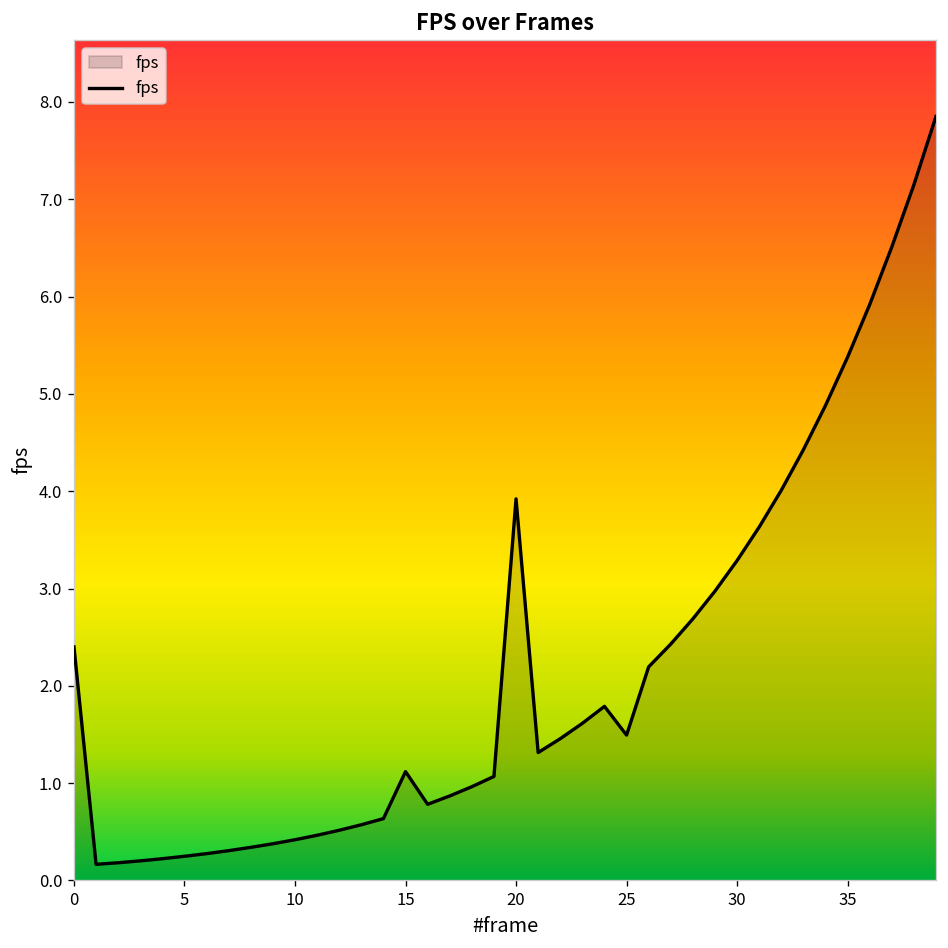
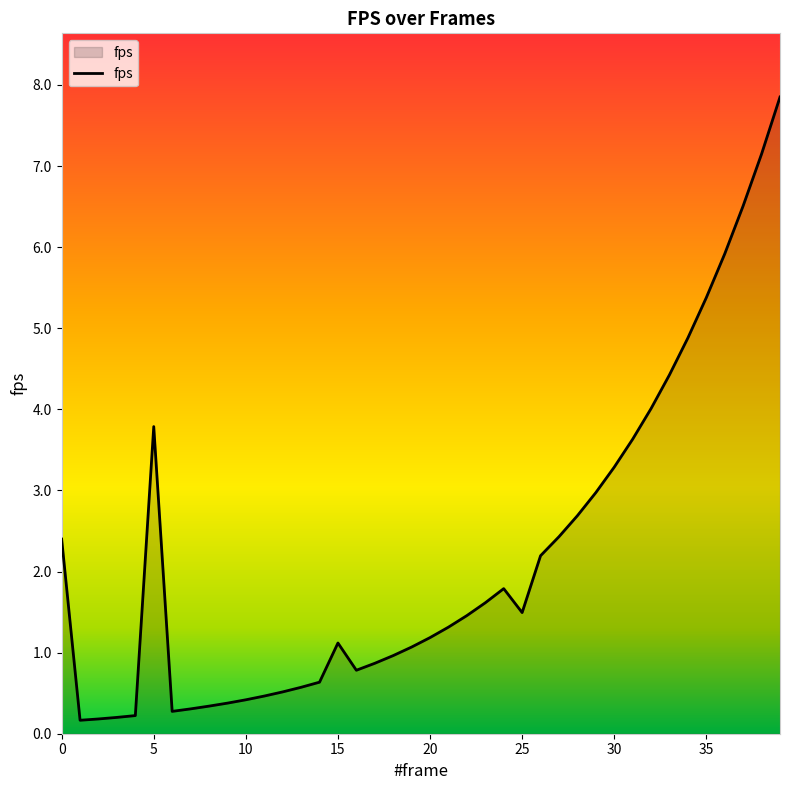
  {
    "0": 2.4,
-   "5": 0.2,
+   "5": 3.8,
    "10": 0.4,
    "15": 1.1,
-   "20": 3.9,
+   "20": 1.2,
    "25": 1.5,
    "30": 3.3,
    "35": 5.4
  }
